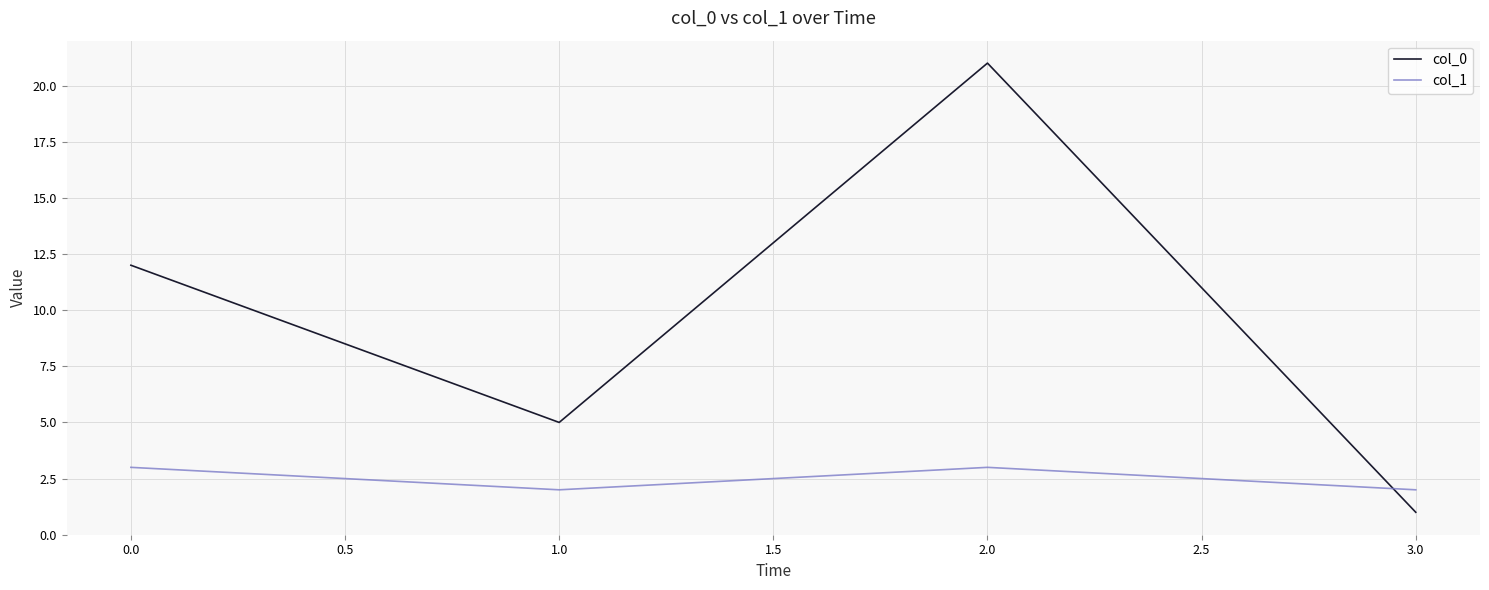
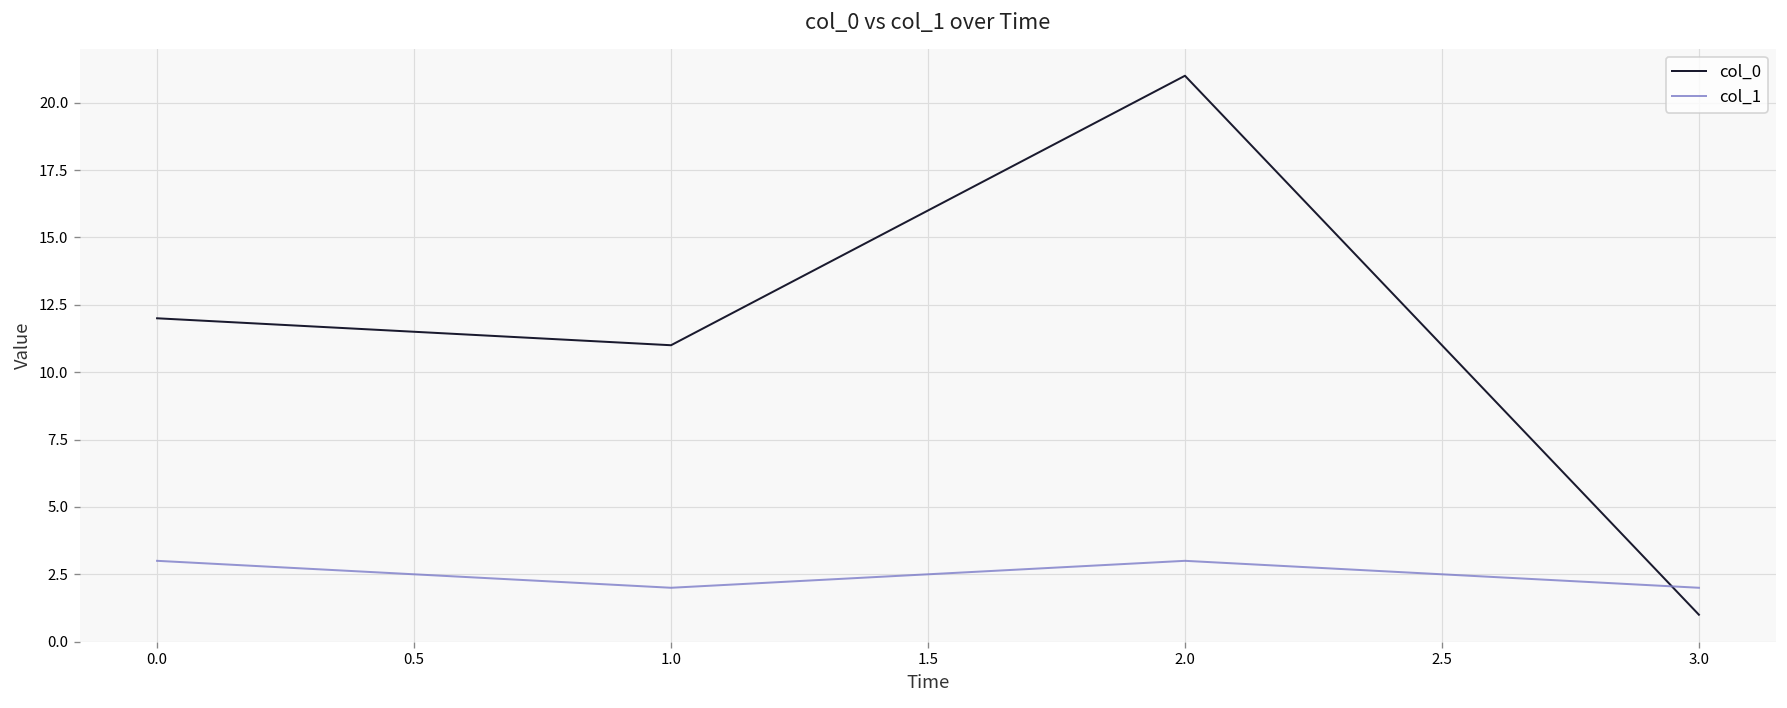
  {
    "col_0": {
      "0.0": 12,
-     "1.0": 5,
+     "1.0": 11,
      "2.0": 21,
      "3.0": 1
    },
    "col_1": {
      "0.0": 3,
      "1.0": 2,
      "2.0": 3,
      "3.0": 2
    }
  }
